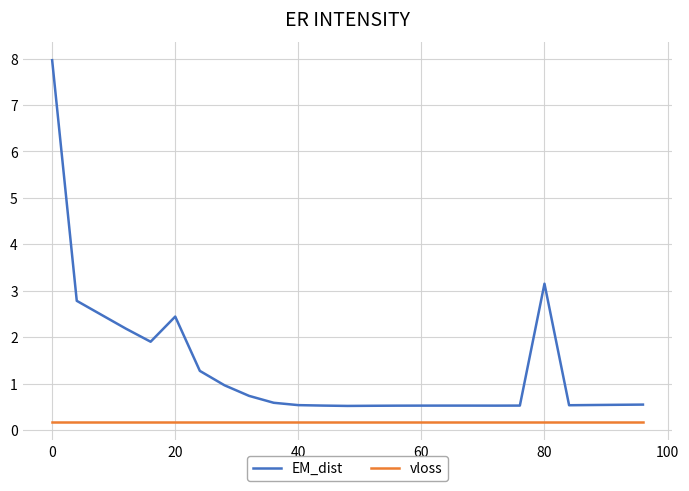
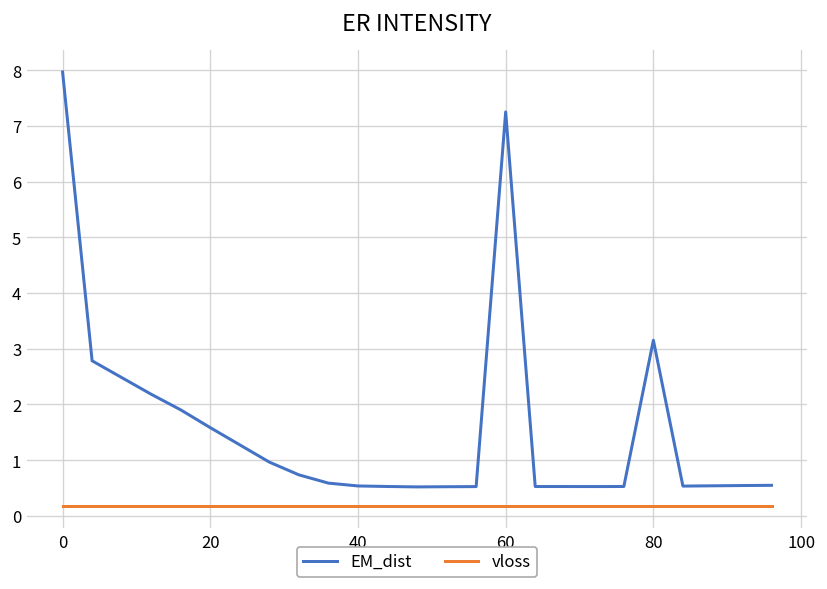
  {
    "EM_dist": {
      "0": 8.0,
-     "20": 2.4,
+     "20": 1.6,
      "40": 0.5,
-     "60": 0.5,
+     "60": 7.3,
      "80": 3.2
    },
    "vloss": {
      "0": 0.2,
      "20": 0.2,
      "40": 0.2,
      "60": 0.2,
      "80": 0.2
    }
  }
